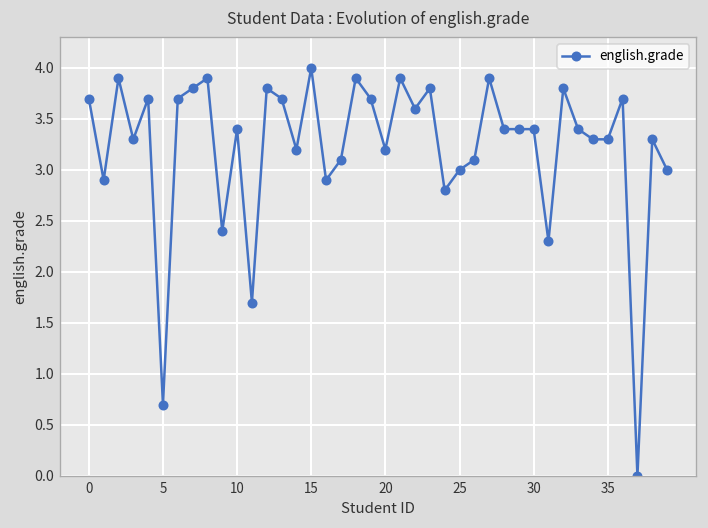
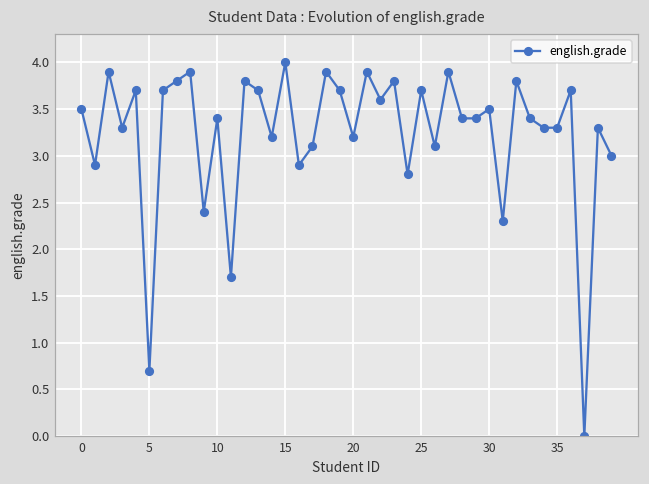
  {
-   "0": 3.7,
+   "0": 3.5,
    "5": 0.7,
    "10": 3.4,
    "15": 4.0,
    "20": 3.2,
-   "25": 3.0,
-   "30": 3.4,
+   "25": 3.7,
+   "30": 3.5,
    "35": 3.3
  }
